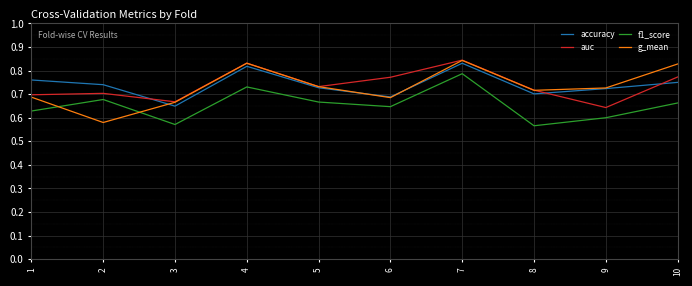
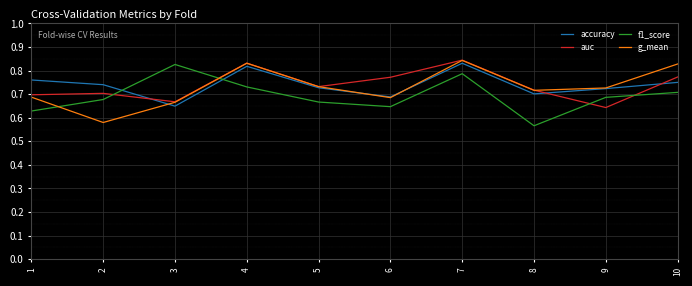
  {
    "accuracy": {
      "1": 0.76,
      "2": 0.74,
      "3": 0.65,
      "4": 0.82,
      "7": 0.83,
      "8": 0.70,
      "10": 0.75
    },
    "auc": {
      "2": 0.70,
      "6": 0.77,
      "9": 0.64,
      "10": 0.77
    },
    "f1_score": {
      "1": 0.63,
      "2": 0.68,
-     "3": 0.57,
+     "3": 0.83,
      "4": 0.73,
      "5": 0.67,
      "6": 0.65,
      "7": 0.79,
      "8": 0.57,
-     "9": 0.60,
-     "10": 0.66
+     "9": 0.69,
+     "10": 0.71
    },
    "g_mean": {
      "2": 0.58,
      "10": 0.83
    }
  }
